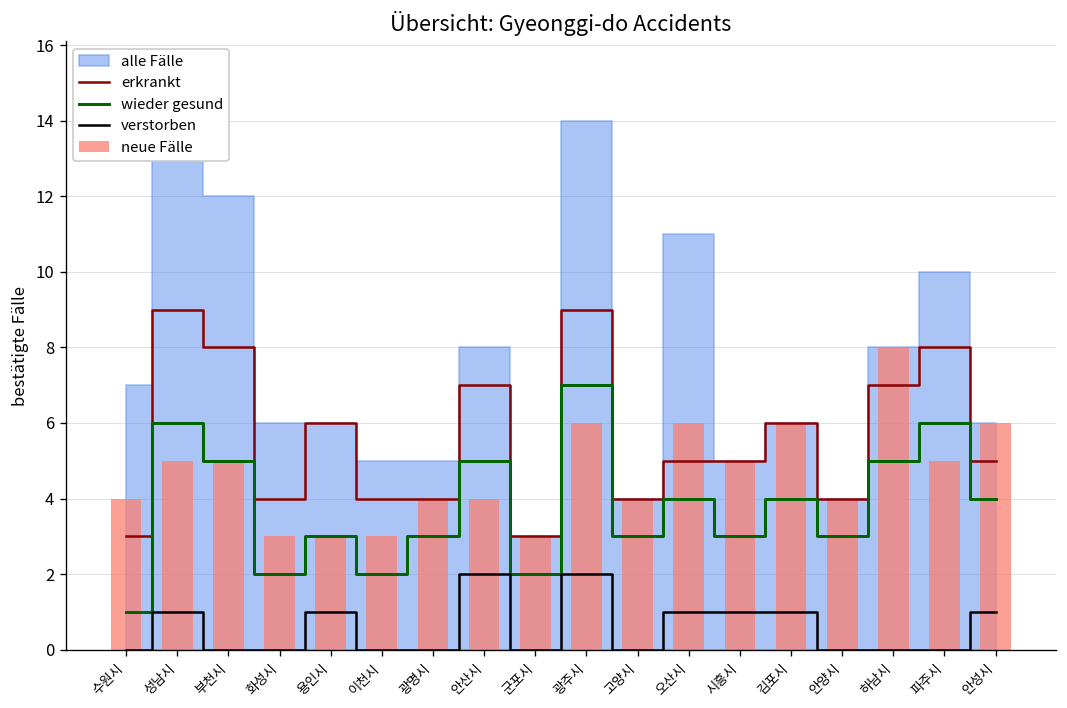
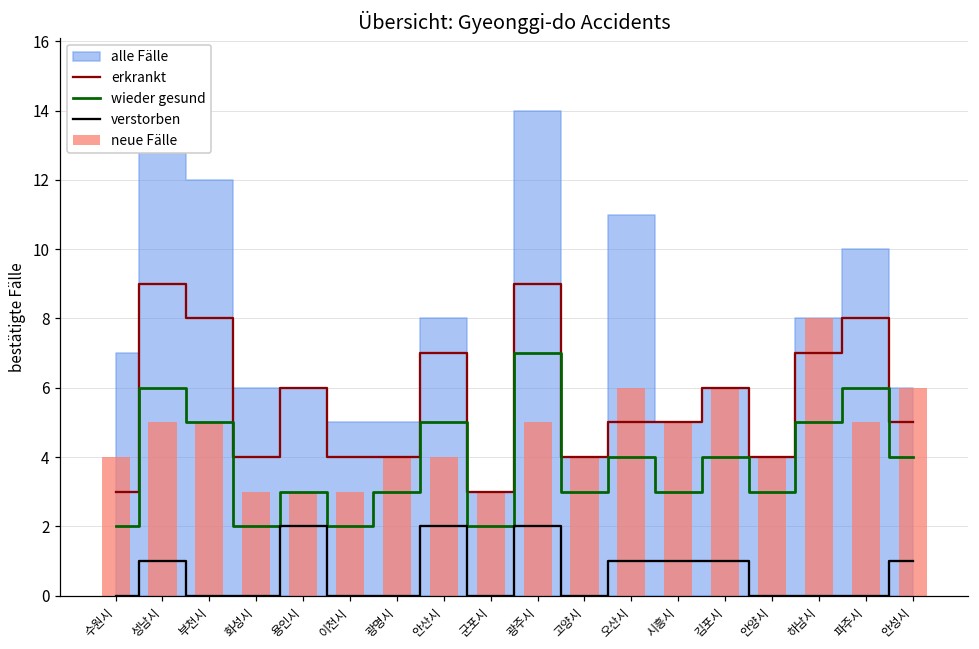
  {
    "erkrankt": {
      "수원시": 3,
      "성남시": 9,
      "부천시": 8,
      "화성시": 4,
      "용인시": 6,
      "이천시": 4,
      "광명시": 4,
      "안산시": 7,
      "군포시": 3,
      "광주시": 9,
      "고양시": 4,
      "오산시": 5,
      "시흥시": 5,
      "김포시": 6,
      "안양시": 4,
      "하남시": 7,
      "파주시": 8,
      "안성시": 5
    },
    "neue Fälle": {
      "수원시": 4,
      "성남시": 5,
      "부천시": 5,
      "화성시": 3,
      "용인시": 3,
      "이천시": 3,
      "광명시": 4,
      "안산시": 4,
      "군포시": 3,
-     "광주시": 6,
+     "광주시": 5,
      "고양시": 4,
      "오산시": 6,
      "시흥시": 5,
      "김포시": 6,
      "안양시": 4,
      "하남시": 8,
      "파주시": 5,
      "안성시": 6
    },
    "wieder gesund": {
-     "수원시": 1,
+     "수원시": 2,
      "성남시": 6,
      "부천시": 5,
      "화성시": 2,
      "용인시": 3,
      "이천시": 2,
      "광명시": 3,
      "안산시": 5,
      "군포시": 2,
      "광주시": 7,
      "고양시": 3,
      "오산시": 4,
      "시흥시": 3,
      "김포시": 4,
      "안양시": 3,
      "하남시": 5,
      "파주시": 6,
      "안성시": 4
    },
    "verstorben": {
      "수원시": 0,
      "성남시": 1,
      "부천시": 0,
      "화성시": 0,
-     "용인시": 1,
+     "용인시": 2,
      "이천시": 0,
      "광명시": 0,
      "안산시": 2,
      "군포시": 0,
      "광주시": 2,
      "고양시": 0,
      "오산시": 1,
      "시흥시": 1,
      "김포시": 1,
      "안양시": 0,
      "하남시": 0,
      "파주시": 0,
      "안성시": 1
    }
  }
